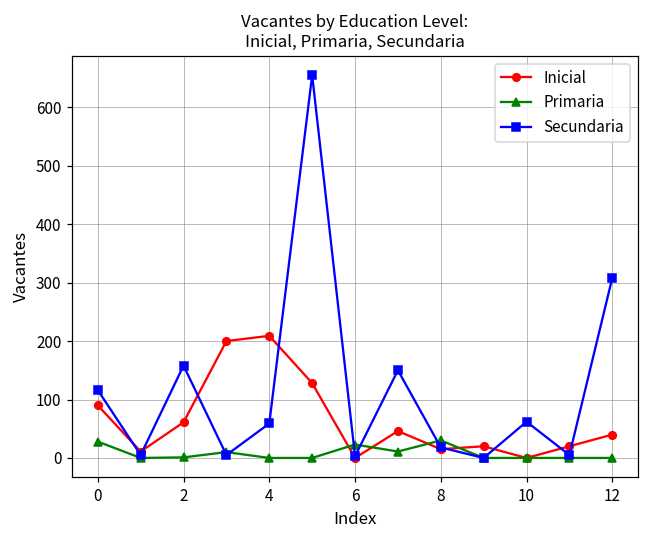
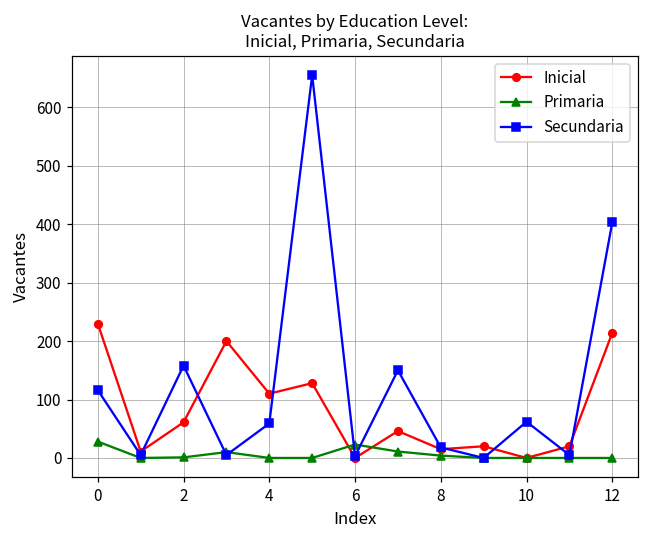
  {
    "Inicial": {
-     "0": 90,
+     "0": 230,
      "2": 60,
-     "4": 210,
-     "12": 40
+     "4": 110,
+     "12": 210
    },
    "Primaria": {
      "0": 30,
      "2": 0,
      "4": 0,
      "6": 20,
-     "8": 30,
+     "8": 0,
      "12": 0
    },
    "Secundaria": {
      "0": 120,
      "2": 160,
      "4": 60,
      "10": 60,
-     "12": 310
+     "12": 400
    }
  }
